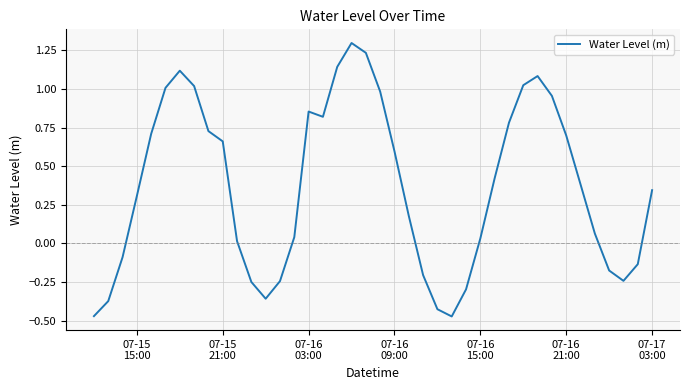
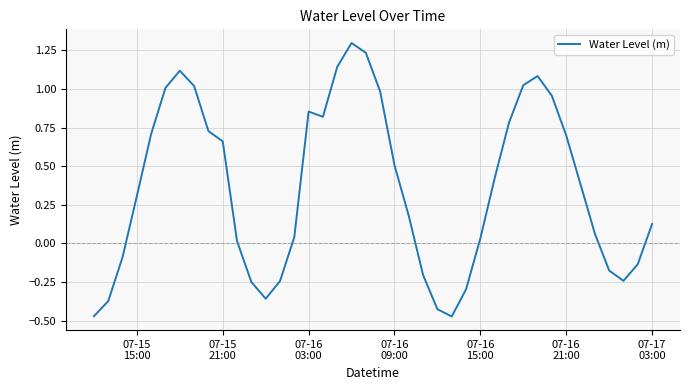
  {
    "07-15 15:00": 0.31,
    "07-15 21:00": 0.66,
    "07-16 03:00": 0.85,
-   "07-16 09:00": 0.60,
+   "07-16 09:00": 0.51,
    "07-16 15:00": 0.03,
    "07-16 21:00": 0.70,
-   "07-17 03:00": 0.34
+   "07-17 03:00": 0.13
  }
